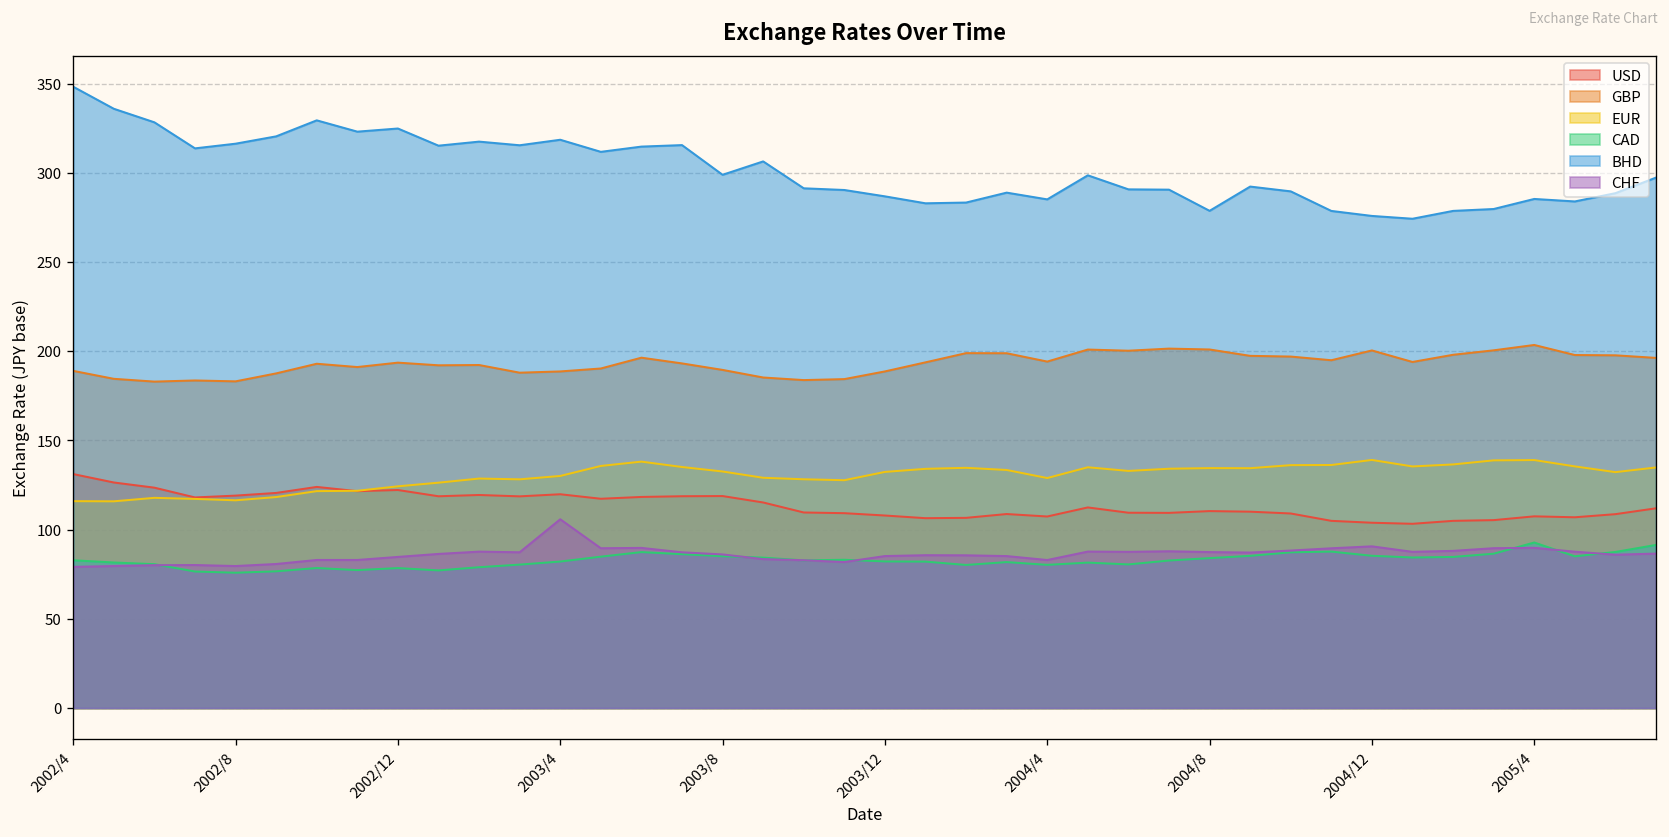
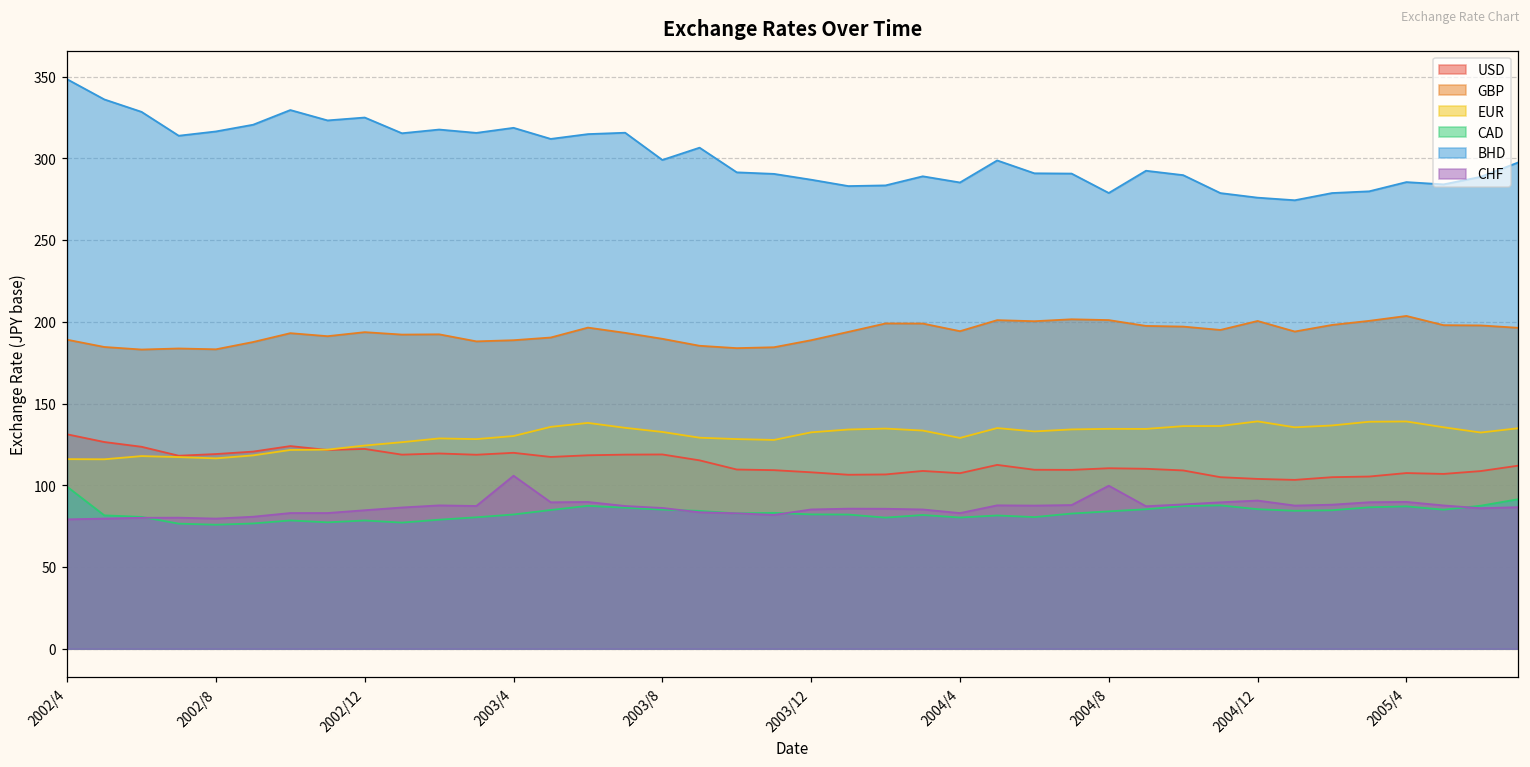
  {
    "CAD": {
-     "2002/4": 83,
+     "2002/4": 99,
      "2002/8": 76,
      "2002/12": 78,
      "2003/4": 82,
      "2003/12": 82,
      "2004/4": 80,
      "2004/8": 84,
      "2004/12": 85,
-     "2005/4": 93
+     "2005/4": 87
    },
    "BHD": {
      "2002/4": 348,
      "2002/8": 316,
      "2002/12": 325,
      "2003/4": 319,
      "2003/8": 299,
      "2003/12": 287,
      "2004/4": 285,
      "2004/8": 279,
      "2004/12": 276,
      "2005/4": 285
    },
    "CHF": {
      "2002/4": 79,
      "2002/8": 80,
      "2002/12": 85,
      "2003/4": 106,
      "2003/12": 85,
      "2004/4": 83,
-     "2004/8": 87,
+     "2004/8": 100,
      "2004/12": 91,
      "2005/4": 90
    }
  }
